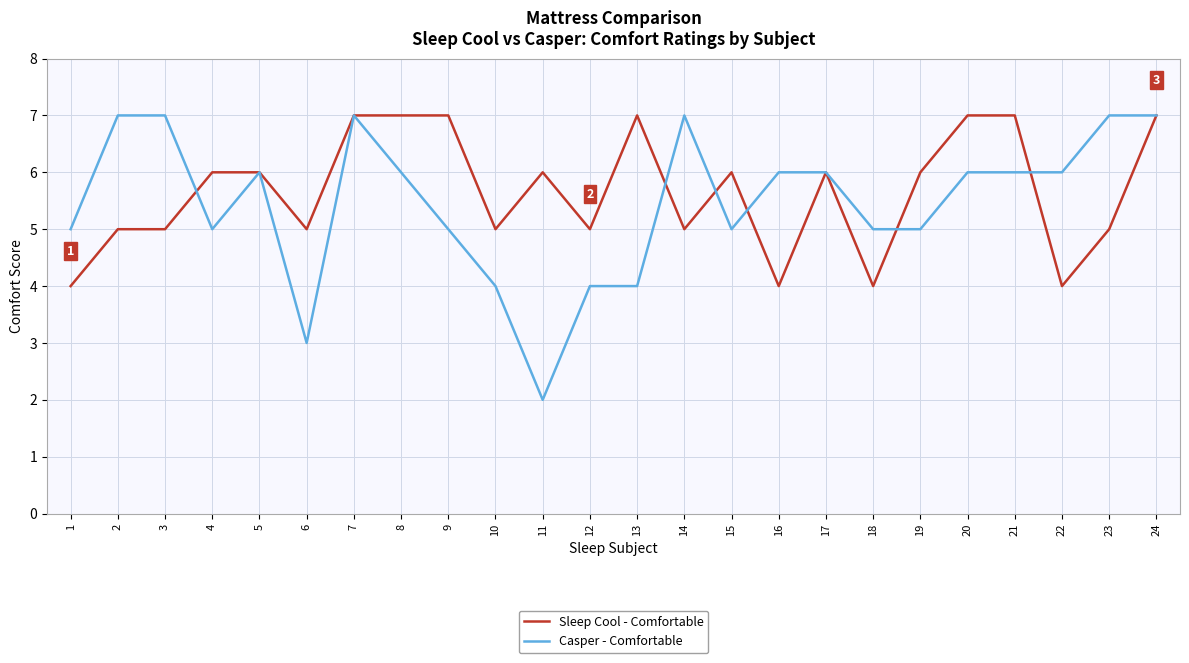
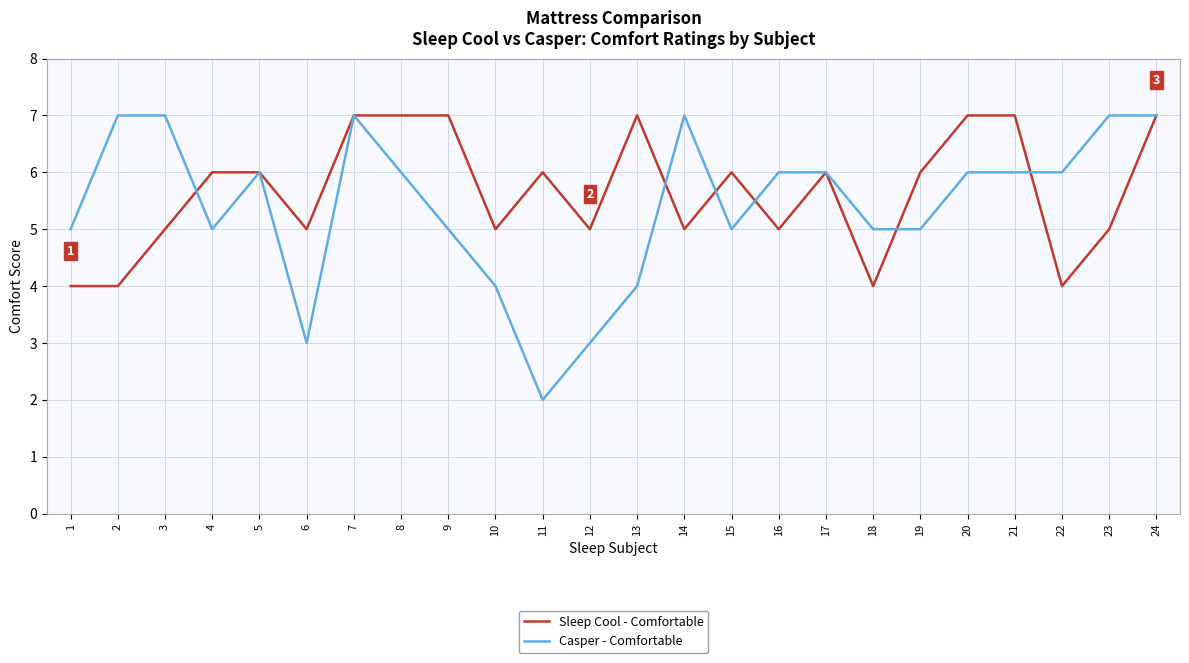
  {
    "Sleep Cool - Comfortable": {
      "1": 4,
-     "2": 5,
+     "2": 4,
      "3": 5,
      "4": 6,
      "6": 5,
      "8": 7,
      "9": 7,
      "10": 5,
      "11": 6,
      "12": 5,
      "13": 7,
      "14": 5,
      "15": 6,
-     "16": 4,
+     "16": 5,
      "18": 4,
      "19": 6,
      "20": 7,
      "21": 7,
      "22": 4,
      "23": 5
    },
    "Casper - Comfortable": {
      "2": 7,
      "3": 7,
      "4": 5,
      "6": 3,
      "8": 6,
      "9": 5,
      "10": 4,
      "11": 2,
-     "12": 4,
+     "12": 3,
      "13": 4,
      "14": 7,
      "15": 5,
      "16": 6,
      "18": 5,
      "19": 5,
      "20": 6,
      "21": 6,
      "22": 6,
      "23": 7
    }
  }
